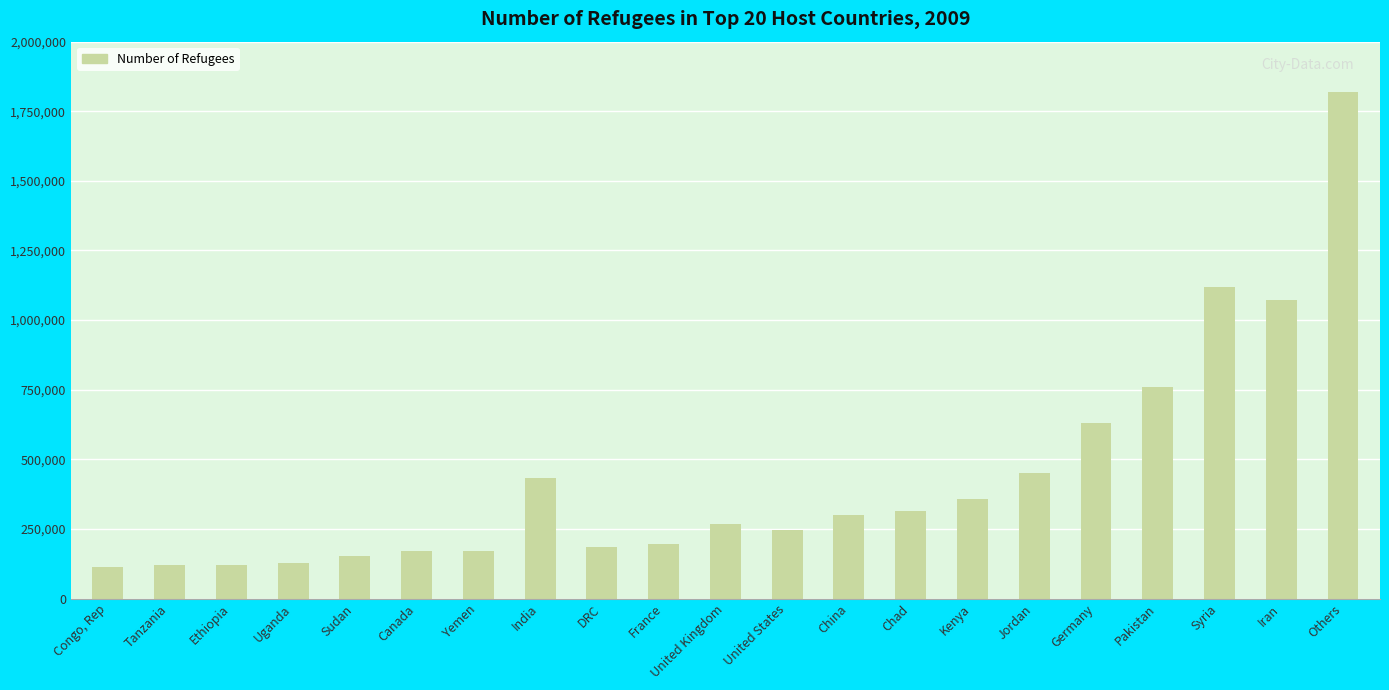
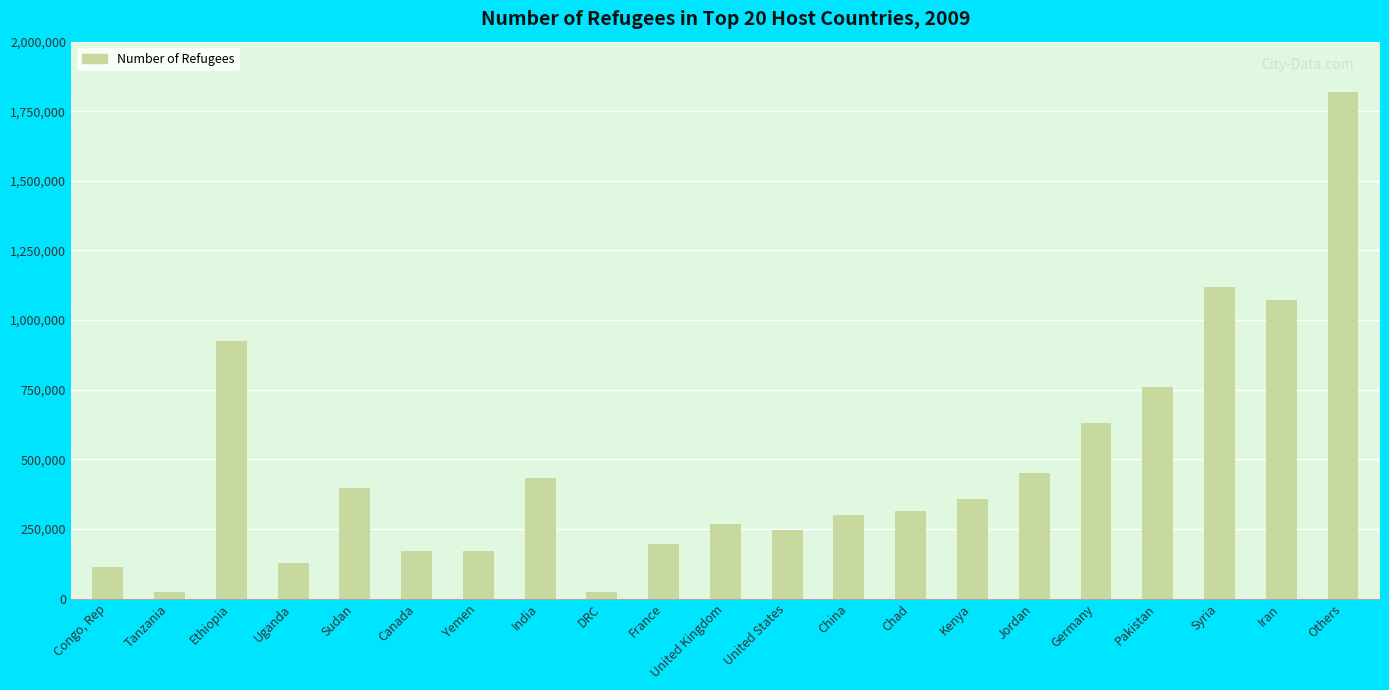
  {
    "Congo, Rep": "110,000",
-   "Tanzania": "120,000",
-   "Ethiopia": "120,000",
+   "Tanzania": "20,000",
+   "Ethiopia": "920,000",
    "Uganda": "130,000",
-   "Sudan": "150,000",
+   "Sudan": "400,000",
    "Canada": "170,000",
    "Yemen": "170,000",
    "India": "430,000",
-   "DRC": "190,000",
+   "DRC": "20,000",
    "France": "200,000",
    "United Kingdom": "270,000",
    "United States": "240,000",
    "China": "300,000",
    "Chad": "310,000",
    "Kenya": "360,000",
    "Jordan": "450,000",
    "Germany": "630,000",
    "Pakistan": "760,000",
    "Syria": "1,120,000",
    "Iran": "1,070,000",
    "Others": "1,820,000"
  }
